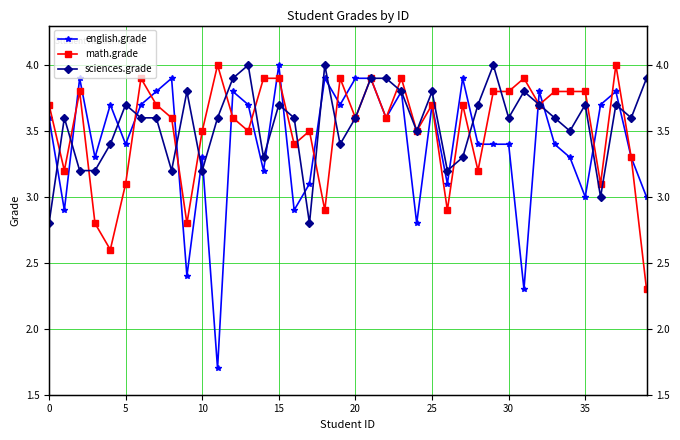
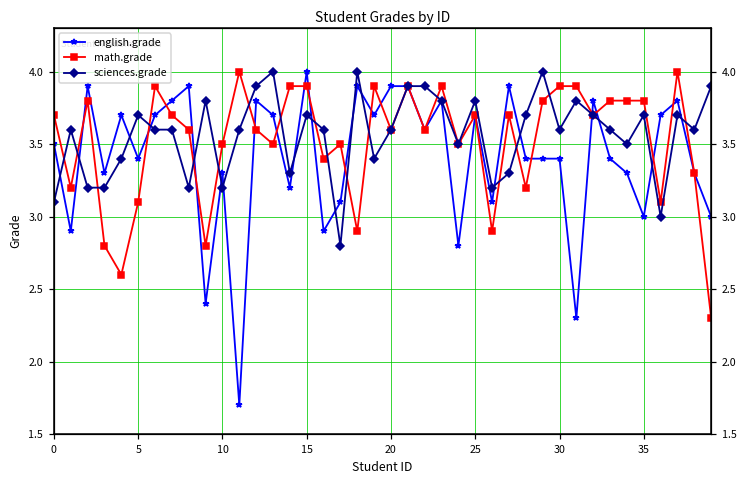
  {
    "english.grade": {
-     "0": 3.6,
+     "0": 3.5,
      "5": 3.4,
      "10": 3.3,
      "15": 4.0,
      "20": 3.9,
      "30": 3.4,
      "35": 3.0
    },
    "math.grade": {
      "0": 3.7,
      "5": 3.1,
      "10": 3.5,
      "15": 3.9,
-     "30": 3.8,
+     "30": 3.9,
      "35": 3.8
    },
    "sciences.grade": {
-     "0": 2.8,
+     "0": 3.1,
      "5": 3.7,
      "10": 3.2,
      "15": 3.7,
      "25": 3.8,
      "30": 3.6,
      "35": 3.7
    }
  }
